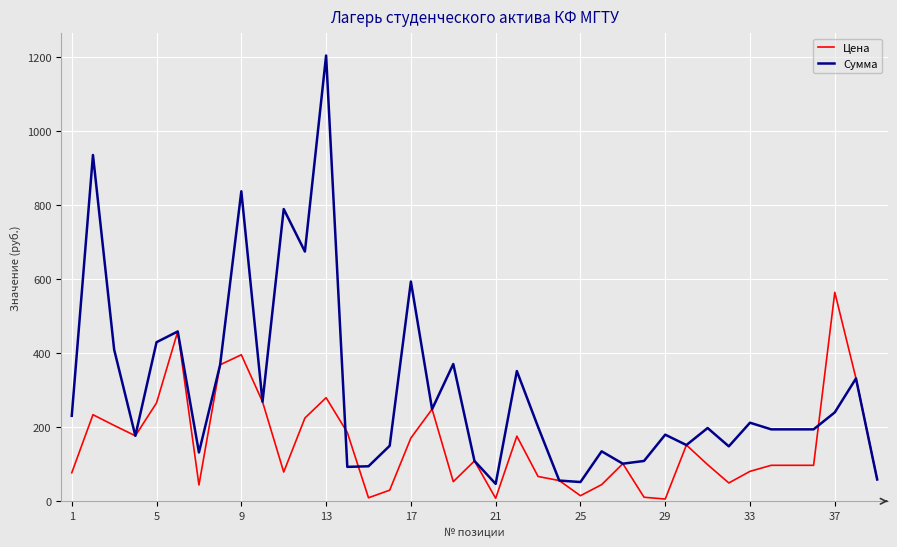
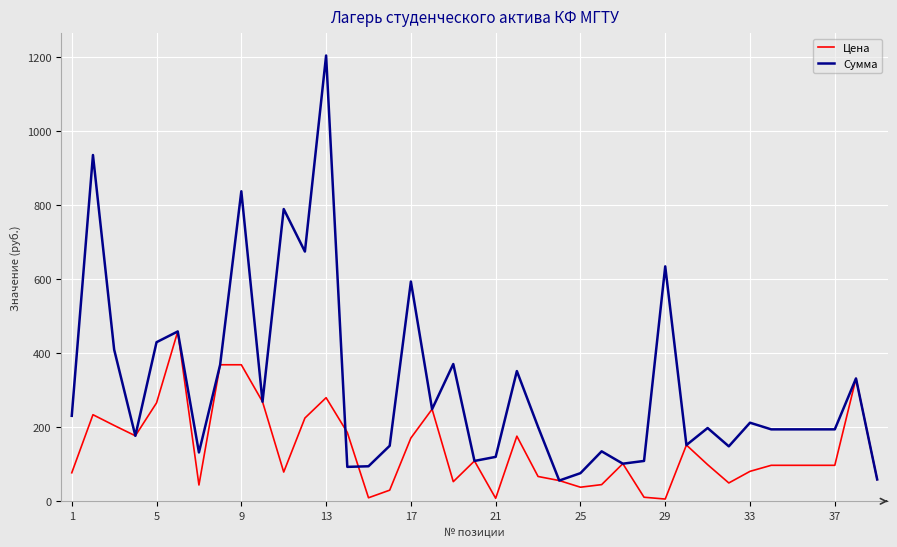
  {
    "Цена": {
      "1": 80,
      "5": 270,
-     "9": 400,
+     "9": 370,
      "13": 280,
      "17": 170,
      "21": 10,
-     "25": 20,
+     "25": 40,
      "29": 10,
      "33": 80,
-     "37": 560
+     "37": 100
    },
    "Сумма": {
      "1": 230,
      "5": 430,
      "9": 840,
      "13": 1210,
      "17": 590,
-     "21": 50,
-     "25": 50,
-     "29": 180,
+     "21": 120,
+     "25": 80,
+     "29": 640,
      "33": 210,
-     "37": 240
+     "37": 190
    }
  }
